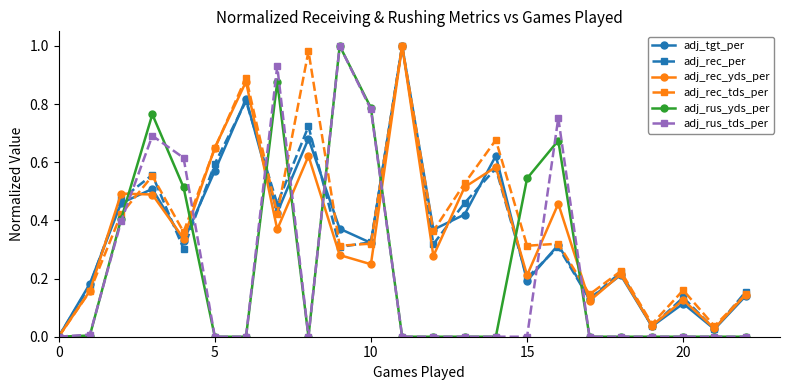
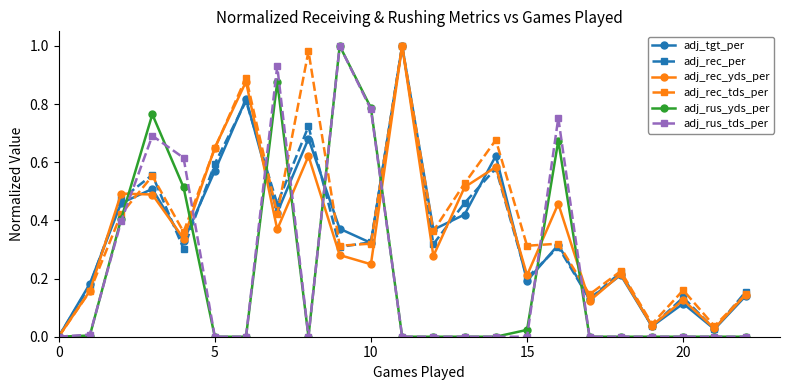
  {
    "adj_rus_yds_per": {
-     "15": 0.54
+     "15": 0.02
    },
    "adj_rus_tds_per": {
      "15": 0.00
    }
  }
